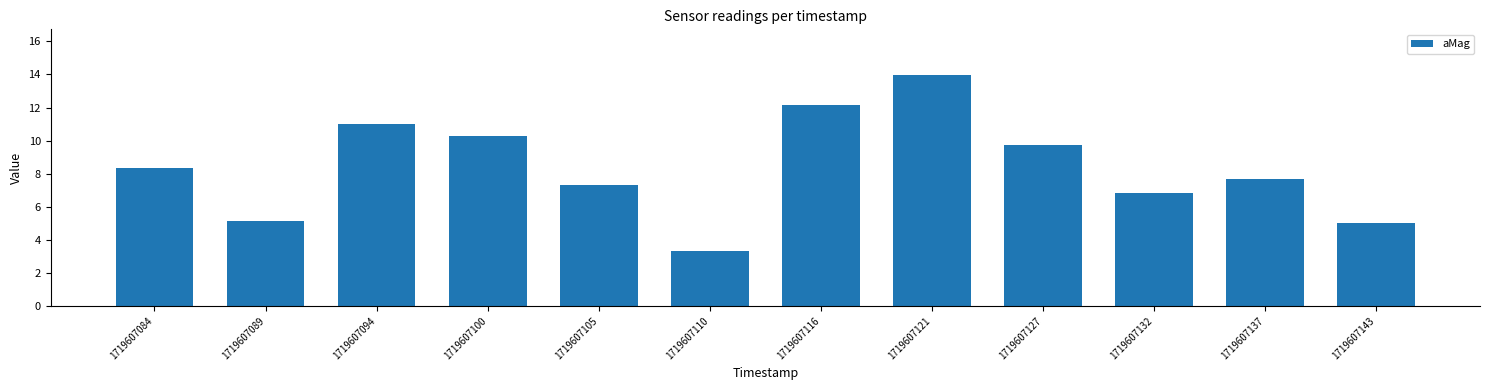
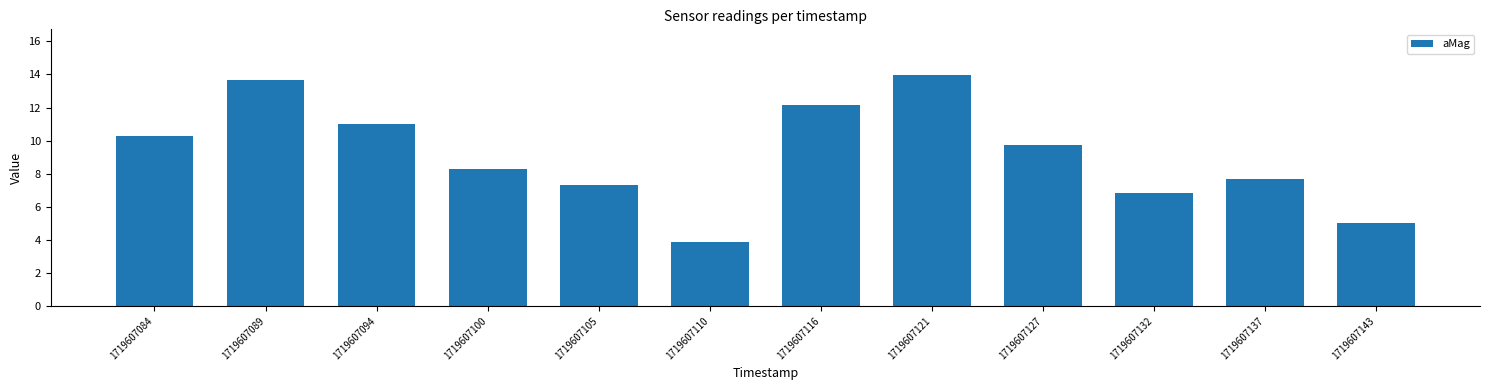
  {
-   "1719607084": 8.3,
-   "1719607089": 5.2,
+   "1719607084": 10.3,
+   "1719607089": 13.7,
    "1719607094": 11.0,
-   "1719607100": 10.3,
+   "1719607100": 8.3,
    "1719607105": 7.3,
-   "1719607110": 3.3,
+   "1719607110": 3.9,
    "1719607116": 12.1,
    "1719607121": 13.9,
    "1719607127": 9.7,
    "1719607132": 6.8,
    "1719607137": 7.7,
    "1719607143": 5.0
  }
